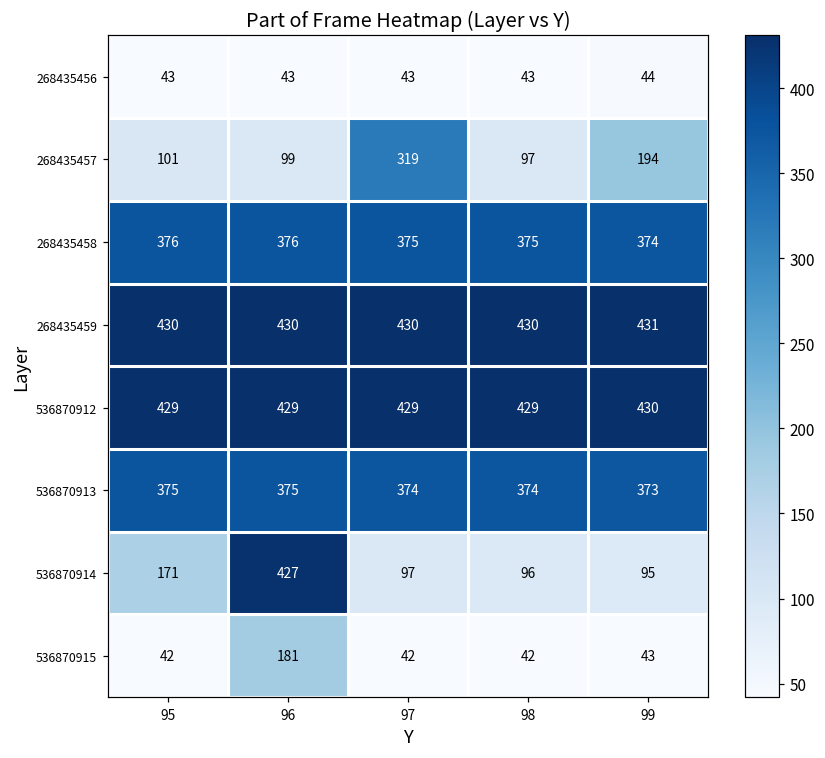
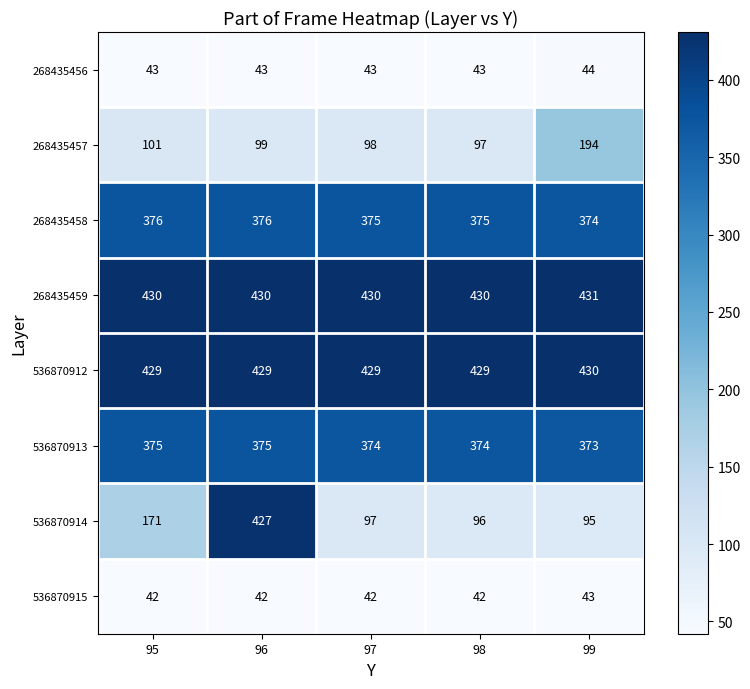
  {
    "268435456": {
      "95": 43,
      "96": 43,
      "97": 43,
      "98": 43,
      "99": 44
    },
    "268435457": {
      "95": 101,
      "96": 99,
-     "97": 319,
+     "97": 98,
      "98": 97,
      "99": 194
    },
    "268435458": {
      "95": 376,
      "96": 376,
      "97": 375,
      "98": 375,
      "99": 374
    },
    "268435459": {
      "95": 430,
      "96": 430,
      "97": 430,
      "98": 430,
      "99": 431
    },
    "536870912": {
      "95": 429,
      "96": 429,
      "97": 429,
      "98": 429,
      "99": 430
    },
    "536870913": {
      "95": 375,
      "96": 375,
      "97": 374,
      "98": 374,
      "99": 373
    },
    "536870914": {
      "95": 171,
      "96": 427,
      "97": 97,
      "98": 96,
      "99": 95
    },
    "536870915": {
      "95": 42,
-     "96": 181,
+     "96": 42,
      "97": 42,
      "98": 42,
      "99": 43
    }
  }
